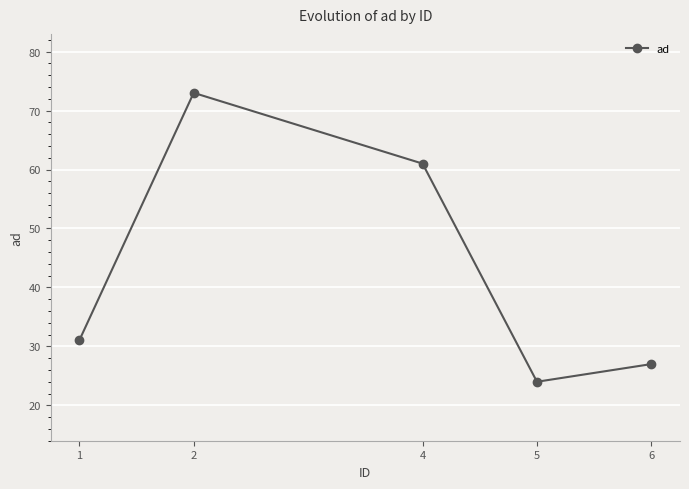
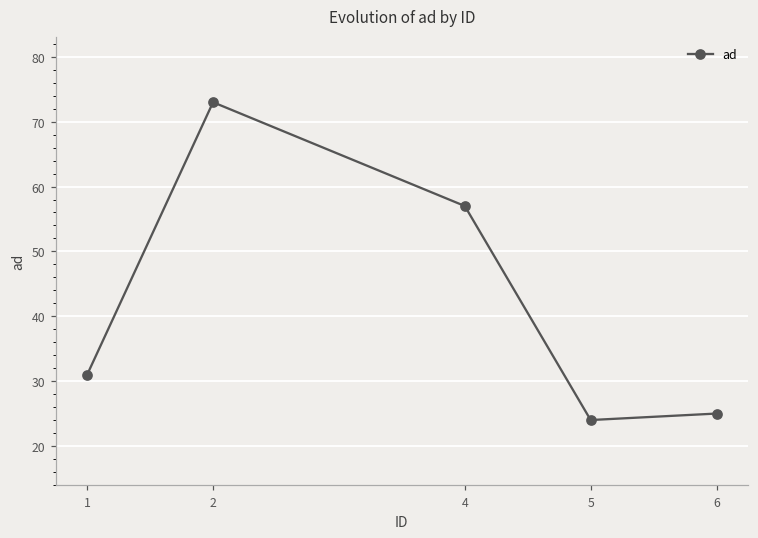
  {
    "1": 31,
    "2": 73,
-   "4": 61,
+   "4": 57,
    "5": 24,
-   "6": 27
+   "6": 25
  }
